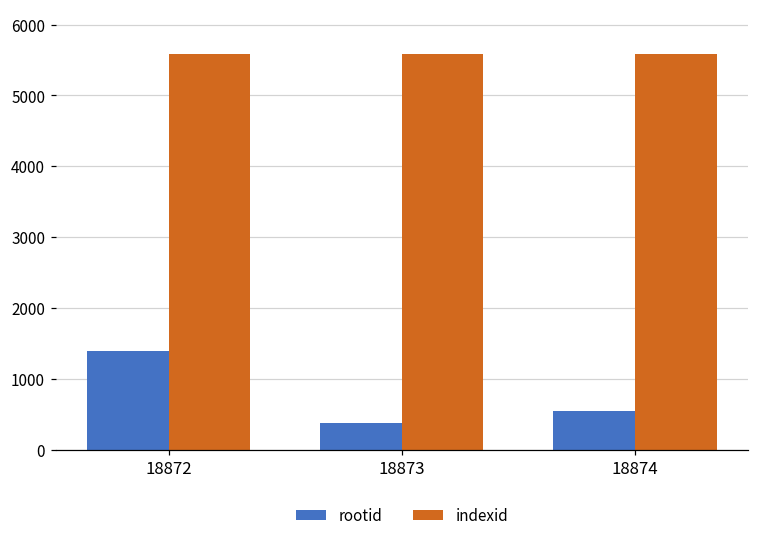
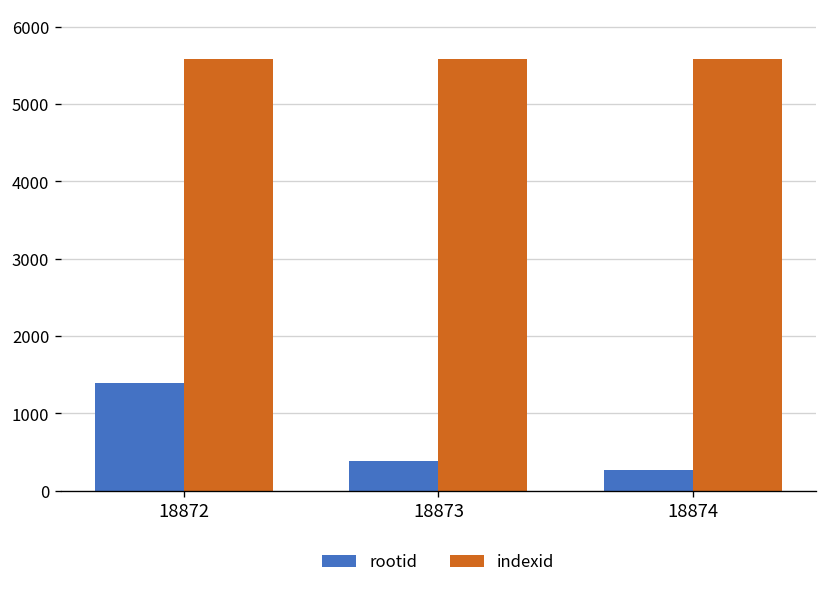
  {
    "rootid": {
      "18872": 1400,
      "18873": 400,
-     "18874": 500
+     "18874": 300
    },
    "indexid": {
      "18872": 5600,
      "18873": 5600,
      "18874": 5600
    }
  }
